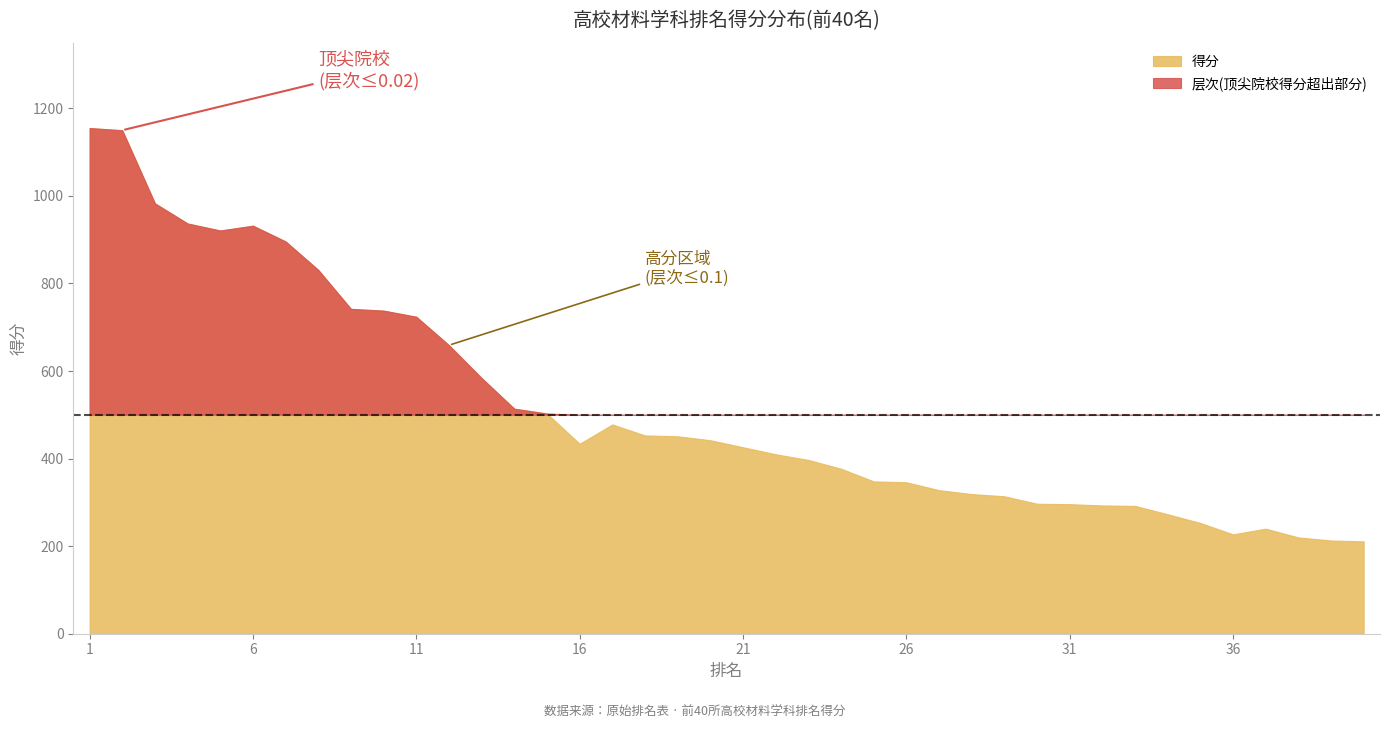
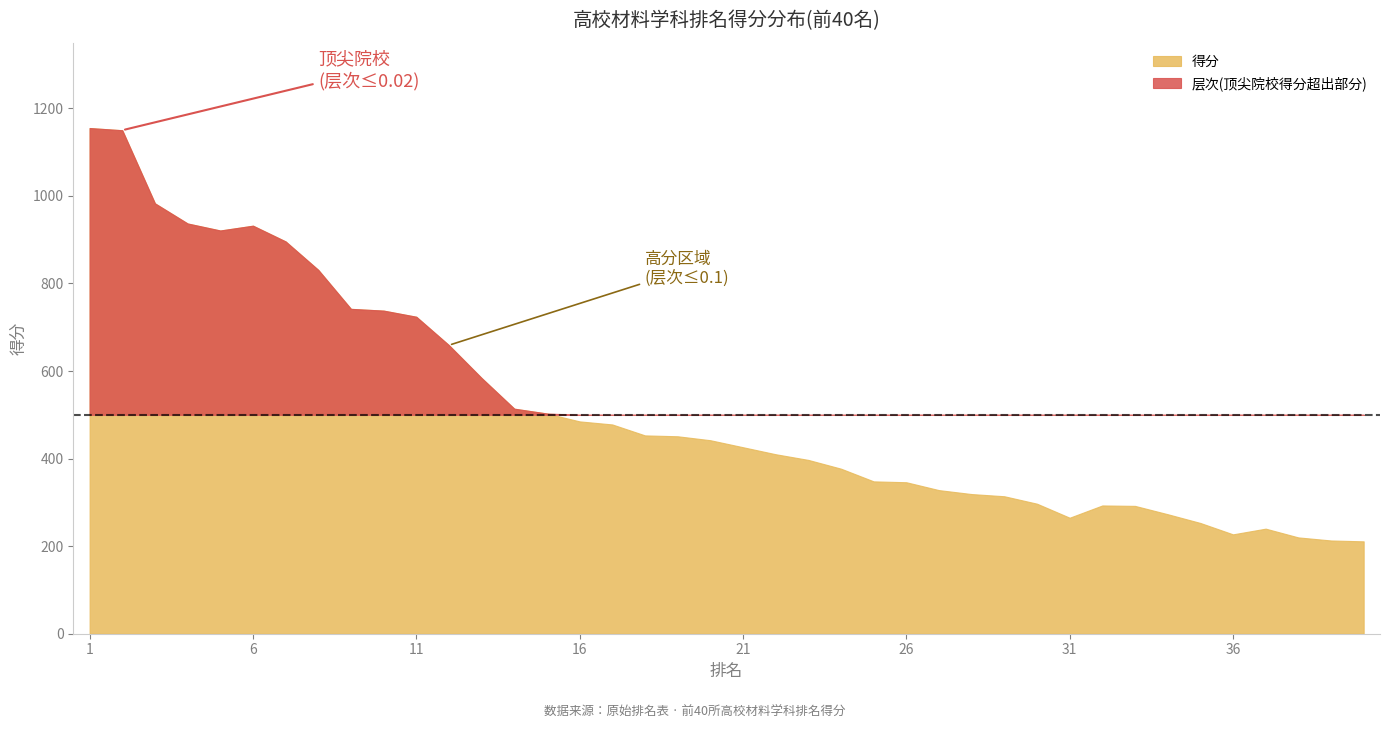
  {
    "得分": {
-     "16": 430,
+     "16": 490,
      "21": 430,
      "26": 350,
-     "31": 300,
+     "31": 270,
      "36": 230
    }
  }
